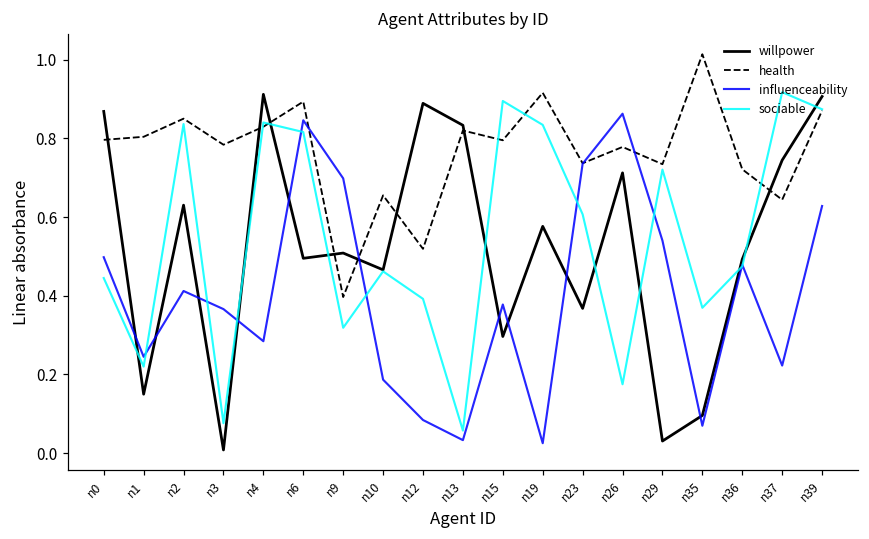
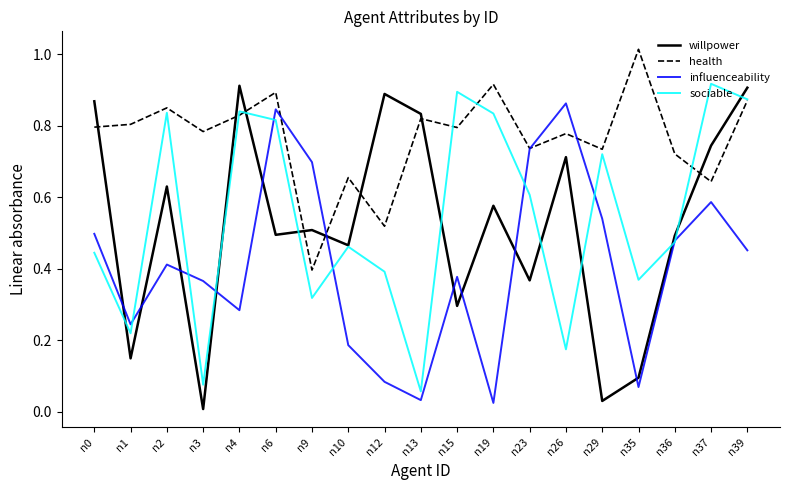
  {
    "influenceability": {
      "n0": 0.50,
      "n1": 0.24,
      "n2": 0.41,
      "n3": 0.37,
      "n4": 0.28,
      "n6": 0.85,
      "n9": 0.70,
      "n10": 0.19,
      "n12": 0.08,
      "n13": 0.03,
      "n15": 0.38,
      "n19": 0.03,
      "n26": 0.86,
      "n29": 0.54,
      "n35": 0.07,
-     "n37": 0.22,
-     "n39": 0.63
+     "n37": 0.59,
+     "n39": 0.45
    },
    "sociable": {
      "n0": 0.45,
      "n1": 0.22,
      "n2": 0.84,
      "n3": 0.08,
      "n4": 0.84,
      "n6": 0.82,
      "n9": 0.32,
      "n12": 0.39,
      "n13": 0.06,
      "n15": 0.90,
      "n19": 0.83,
      "n23": 0.61,
      "n26": 0.17,
      "n29": 0.72,
      "n35": 0.37,
      "n37": 0.92
    }
  }
